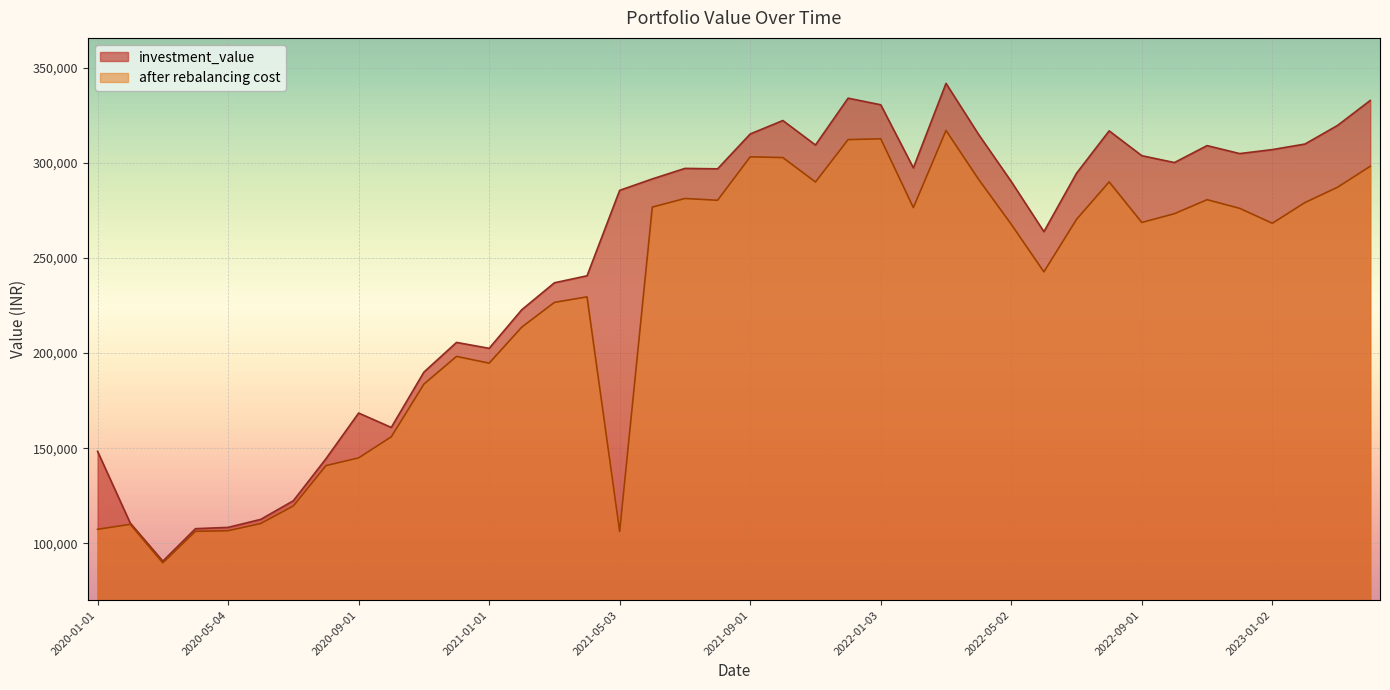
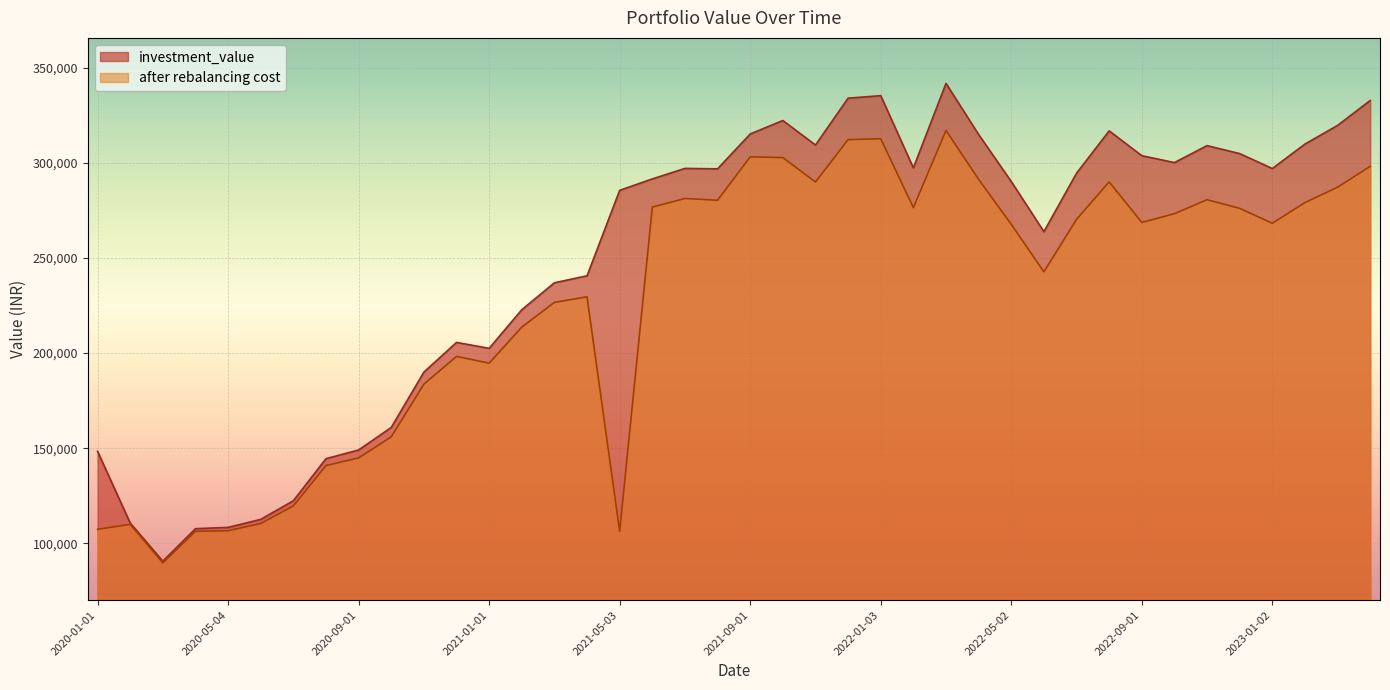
  {
    "investment_value": {
      "2020-01-01": "148,000",
      "2020-05-04": "108,000",
-     "2020-09-01": "168,000",
+     "2020-09-01": "149,000",
      "2021-01-01": "203,000",
      "2021-05-03": "286,000",
      "2021-09-01": "315,000",
-     "2022-01-03": "331,000",
+     "2022-01-03": "335,000",
      "2022-05-02": "290,000",
      "2022-09-01": "304,000",
-     "2023-01-02": "307,000"
+     "2023-01-02": "297,000"
    },
    "after rebalancing cost": {
      "2020-01-01": "107,000",
      "2020-05-04": "107,000",
      "2020-09-01": "145,000",
      "2021-01-01": "195,000",
      "2021-05-03": "106,000",
      "2021-09-01": "303,000",
      "2022-01-03": "313,000",
      "2022-05-02": "268,000",
      "2022-09-01": "269,000",
      "2023-01-02": "268,000"
    }
  }
